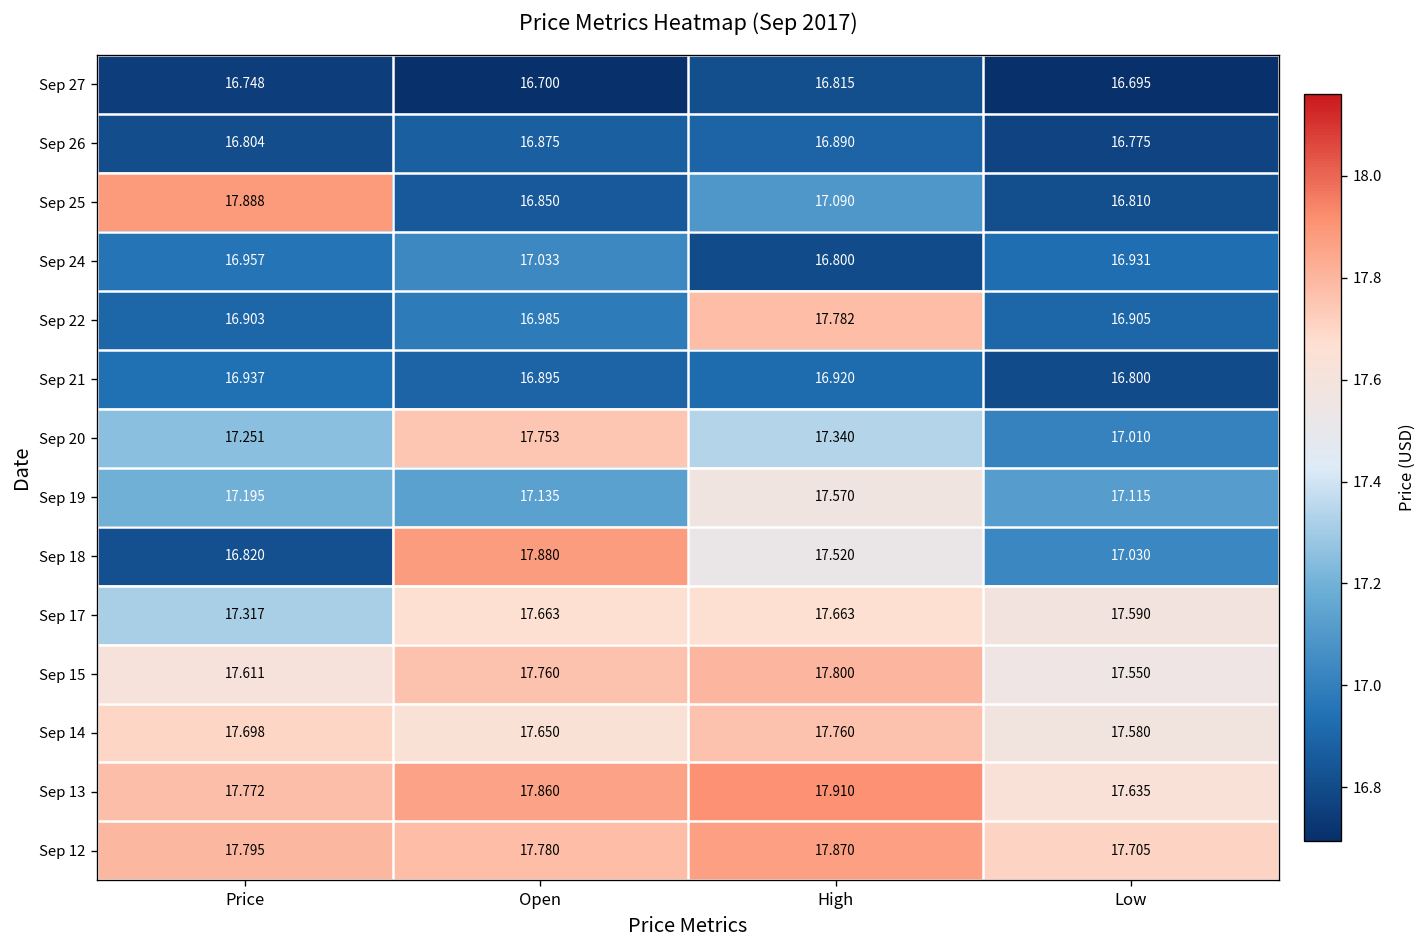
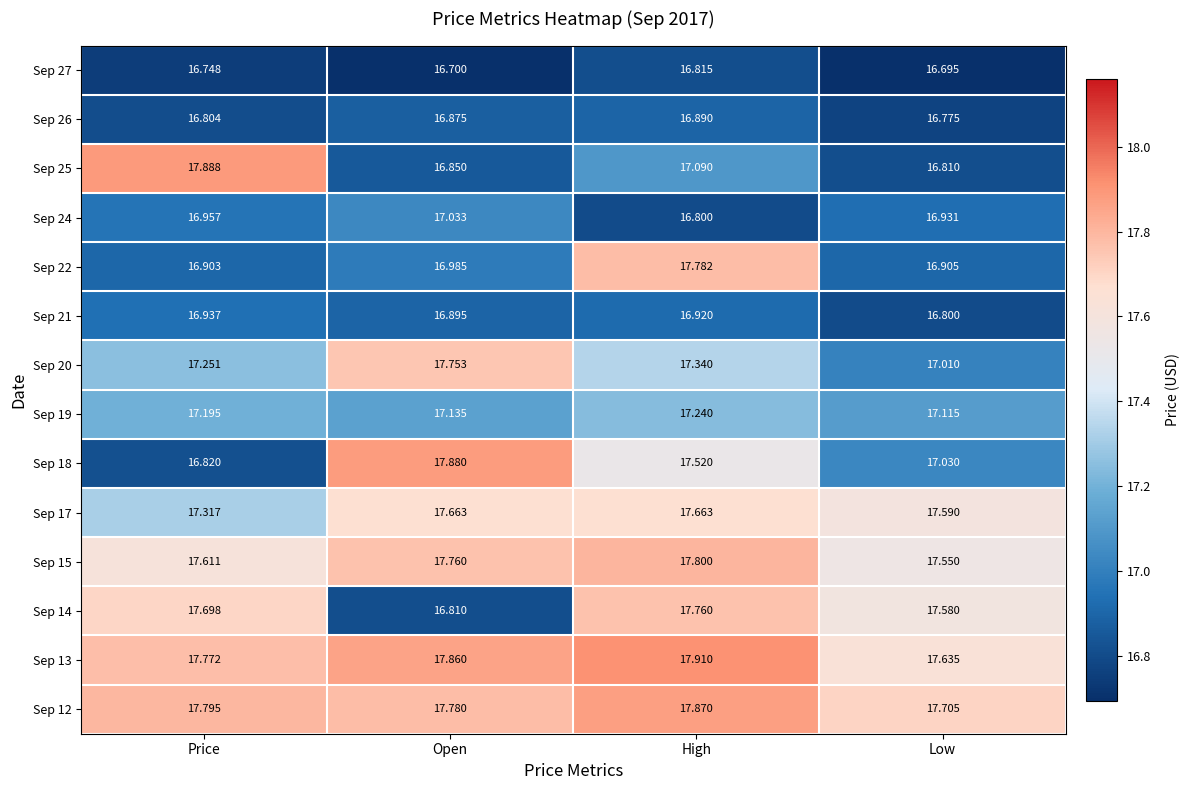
  {
    "Sep 27": {
      "Price": 16.748,
      "Open": 16.700,
      "High": 16.815,
      "Low": 16.695
    },
    "Sep 26": {
      "Price": 16.804,
      "Open": 16.875,
      "High": 16.890,
      "Low": 16.775
    },
    "Sep 25": {
      "Price": 17.888,
      "Open": 16.850,
      "High": 17.090,
      "Low": 16.810
    },
    "Sep 24": {
      "Price": 16.957,
      "Open": 17.033,
      "High": 16.800,
      "Low": 16.931
    },
    "Sep 22": {
      "Price": 16.903,
      "Open": 16.985,
      "High": 17.782,
      "Low": 16.905
    },
    "Sep 21": {
      "Price": 16.937,
      "Open": 16.895,
      "High": 16.920,
      "Low": 16.800
    },
    "Sep 20": {
      "Price": 17.251,
      "Open": 17.753,
      "High": 17.340,
      "Low": 17.010
    },
    "Sep 19": {
      "Price": 17.195,
      "Open": 17.135,
-     "High": 17.570,
+     "High": 17.240,
      "Low": 17.115
    },
    "Sep 18": {
      "Price": 16.820,
      "Open": 17.880,
      "High": 17.520,
      "Low": 17.030
    },
    "Sep 17": {
      "Price": 17.317,
      "Open": 17.663,
      "High": 17.663,
      "Low": 17.590
    },
    "Sep 15": {
      "Price": 17.611,
      "Open": 17.760,
      "High": 17.800,
      "Low": 17.550
    },
    "Sep 14": {
      "Price": 17.698,
-     "Open": 17.650,
+     "Open": 16.810,
      "High": 17.760,
      "Low": 17.580
    },
    "Sep 13": {
      "Price": 17.772,
      "Open": 17.860,
      "High": 17.910,
      "Low": 17.635
    },
    "Sep 12": {
      "Price": 17.795,
      "Open": 17.780,
      "High": 17.870,
      "Low": 17.705
    }
  }
